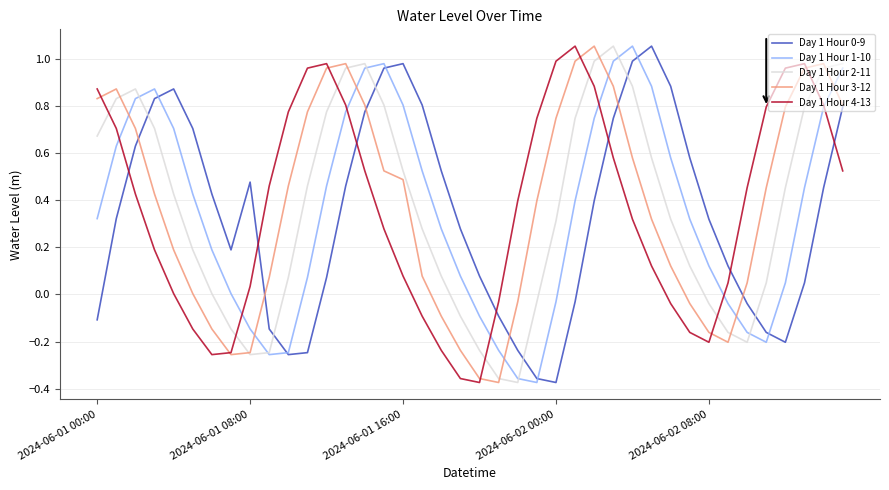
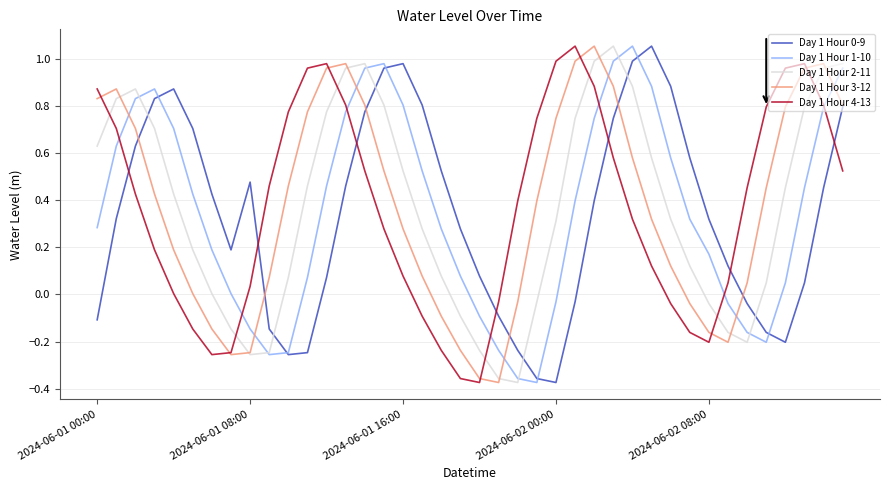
  {
    "Day 1 Hour 0-9": {
      "2024-06-01 00:00": -0.11,
      "2024-06-01 08:00": 0.48,
      "2024-06-01 16:00": 0.98,
      "2024-06-02 00:00": -0.37,
      "2024-06-02 08:00": 0.32
    },
    "Day 1 Hour 1-10": {
-     "2024-06-01 00:00": 0.32,
+     "2024-06-01 00:00": 0.28,
      "2024-06-01 08:00": -0.15,
      "2024-06-01 16:00": 0.80,
      "2024-06-02 00:00": -0.03,
-     "2024-06-02 08:00": 0.12
+     "2024-06-02 08:00": 0.17
    },
    "Day 1 Hour 2-11": {
-     "2024-06-01 00:00": 0.67,
+     "2024-06-01 00:00": 0.63,
      "2024-06-01 16:00": 0.52,
      "2024-06-02 00:00": 0.31,
      "2024-06-02 08:00": -0.04
    },
    "Day 1 Hour 3-12": {
      "2024-06-01 00:00": 0.83,
-     "2024-06-01 16:00": 0.49,
+     "2024-06-01 16:00": 0.28,
      "2024-06-02 00:00": 0.75,
      "2024-06-02 08:00": -0.16
    },
    "Day 1 Hour 4-13": {
      "2024-06-01 00:00": 0.87,
      "2024-06-01 08:00": 0.03,
      "2024-06-01 16:00": 0.08,
      "2024-06-02 00:00": 0.99,
      "2024-06-02 08:00": -0.20
    }
  }
